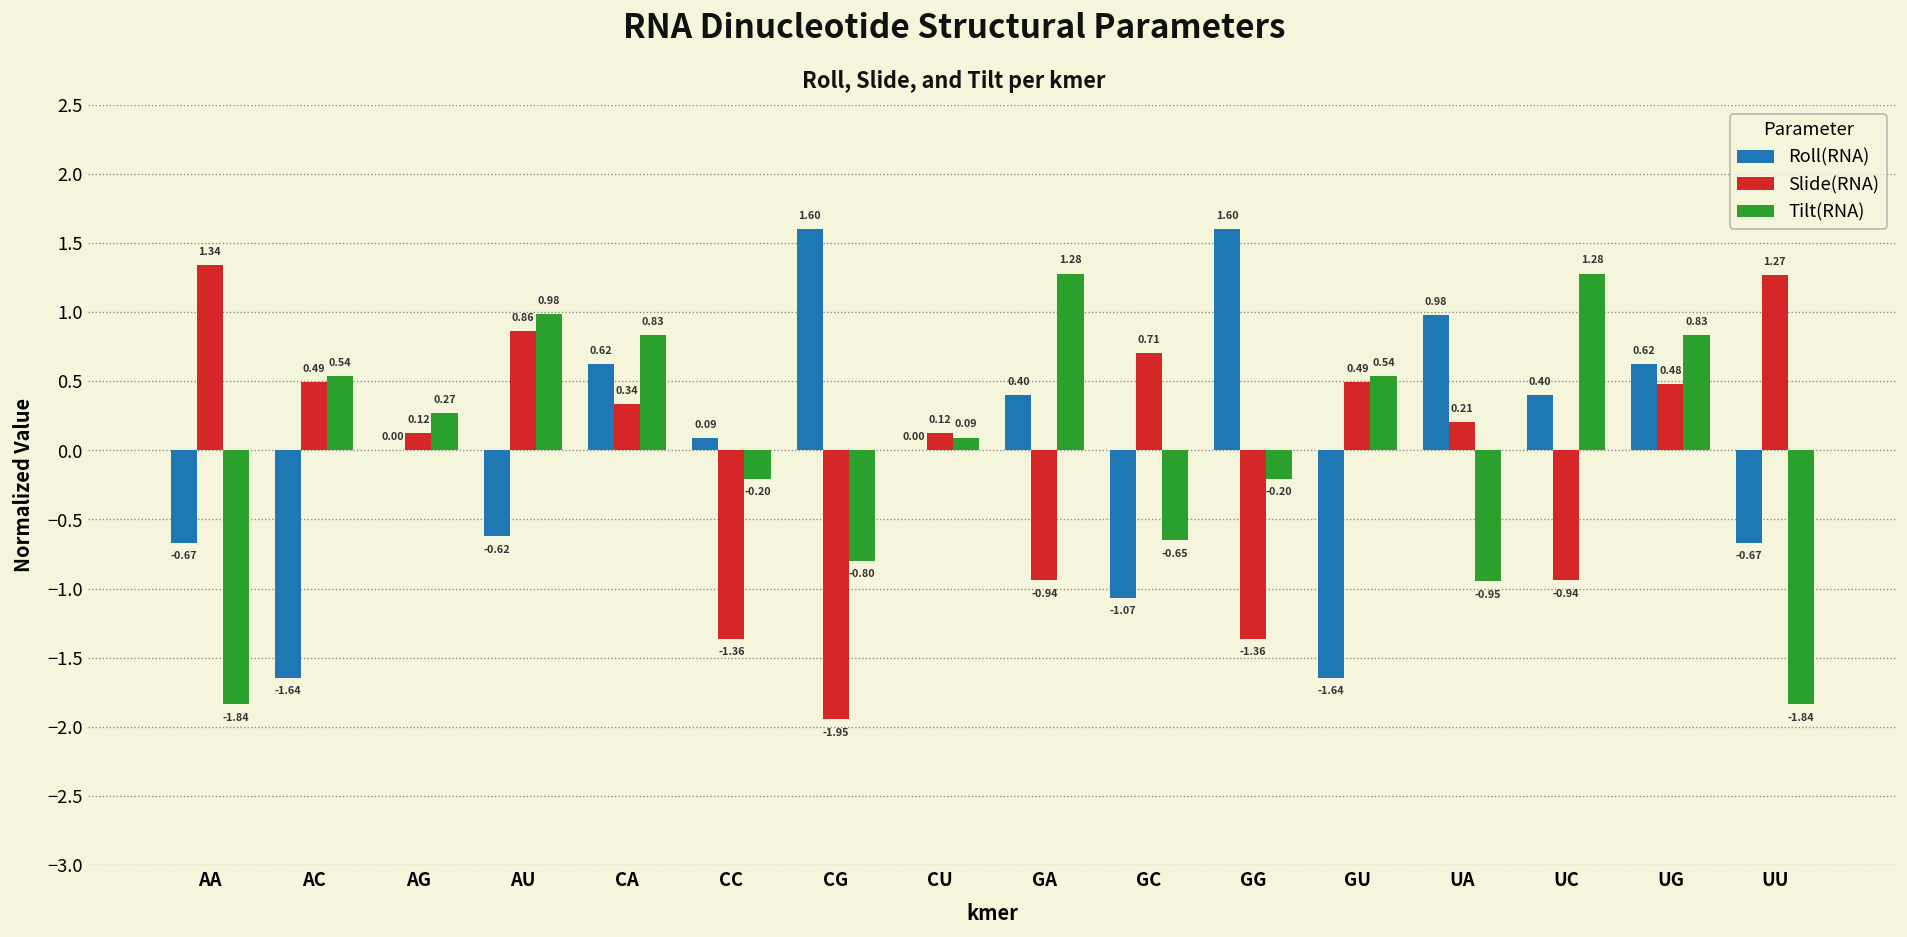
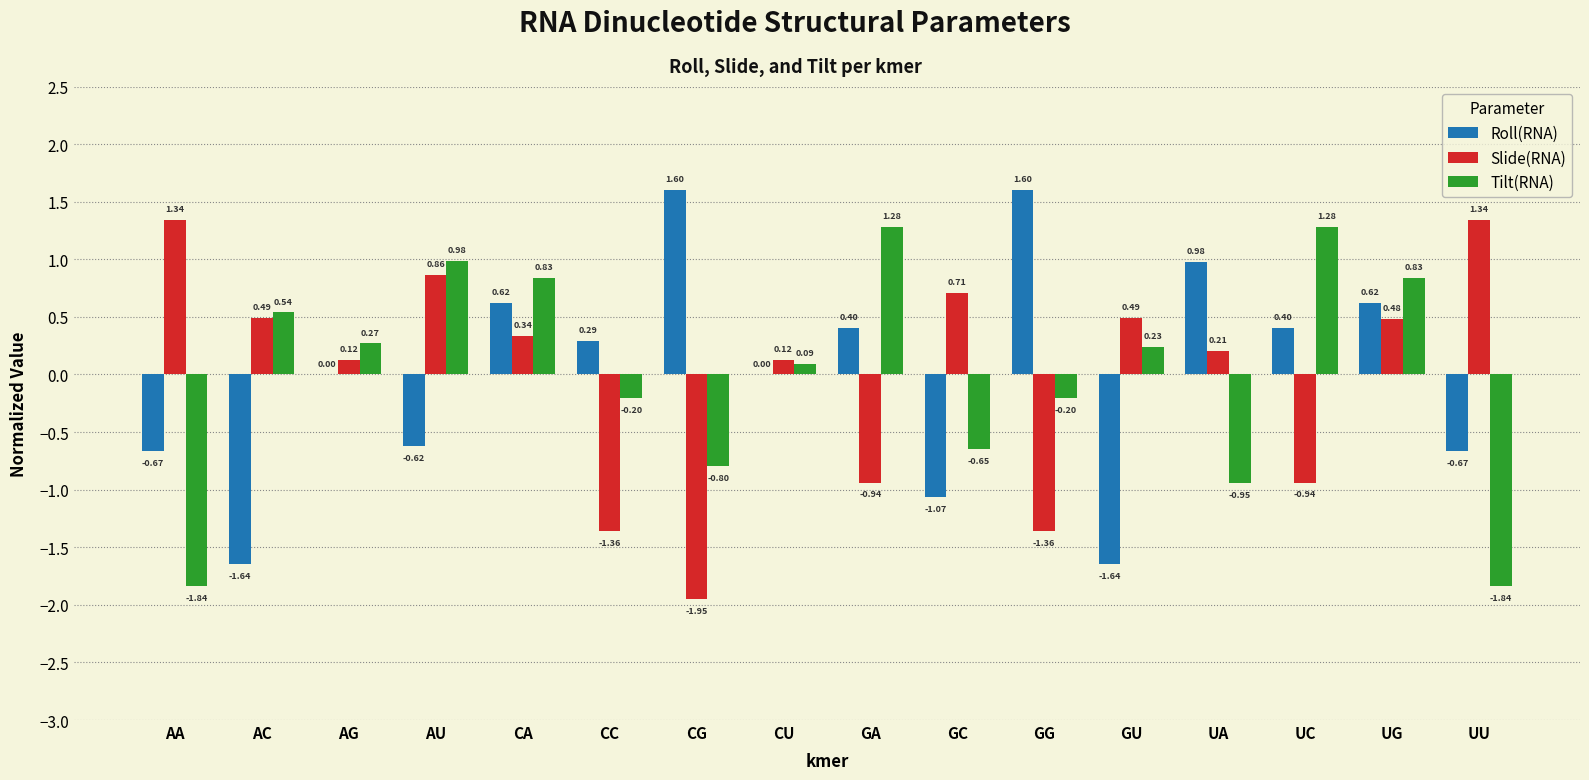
  {
    "Roll(RNA)": {
      "AA": -0.67,
      "AC": -1.64,
      "AG": 0.00,
      "AU": -0.62,
      "CA": 0.62,
-     "CC": 0.09,
+     "CC": 0.29,
      "CG": 1.60,
      "CU": 0.00,
      "GA": 0.40,
      "GC": -1.07,
      "GG": 1.60,
      "GU": -1.64,
      "UA": 0.98,
      "UC": 0.40,
      "UG": 0.62,
      "UU": -0.67
    },
    "Slide(RNA)": {
      "AA": 1.34,
      "AC": 0.49,
      "AG": 0.12,
      "AU": 0.86,
      "CA": 0.34,
      "CC": -1.36,
      "CG": -1.95,
      "CU": 0.12,
      "GA": -0.94,
      "GC": 0.71,
      "GG": -1.36,
      "GU": 0.49,
      "UA": 0.21,
      "UC": -0.94,
      "UG": 0.48,
-     "UU": 1.27
+     "UU": 1.34
    },
    "Tilt(RNA)": {
      "AA": -1.84,
      "AC": 0.54,
      "AG": 0.27,
      "AU": 0.98,
      "CA": 0.83,
      "CC": -0.20,
      "CG": -0.80,
      "CU": 0.09,
      "GA": 1.28,
      "GC": -0.65,
      "GG": -0.20,
-     "GU": 0.54,
+     "GU": 0.23,
      "UA": -0.95,
      "UC": 1.28,
      "UG": 0.83,
      "UU": -1.84
    }
  }
